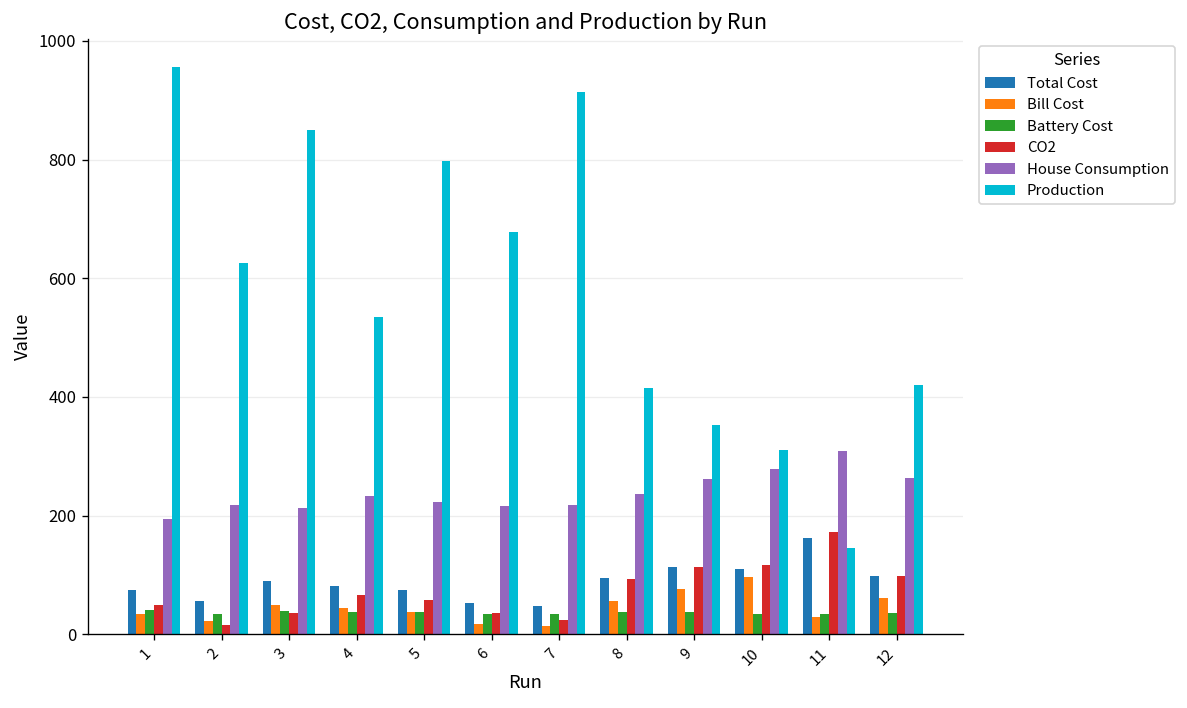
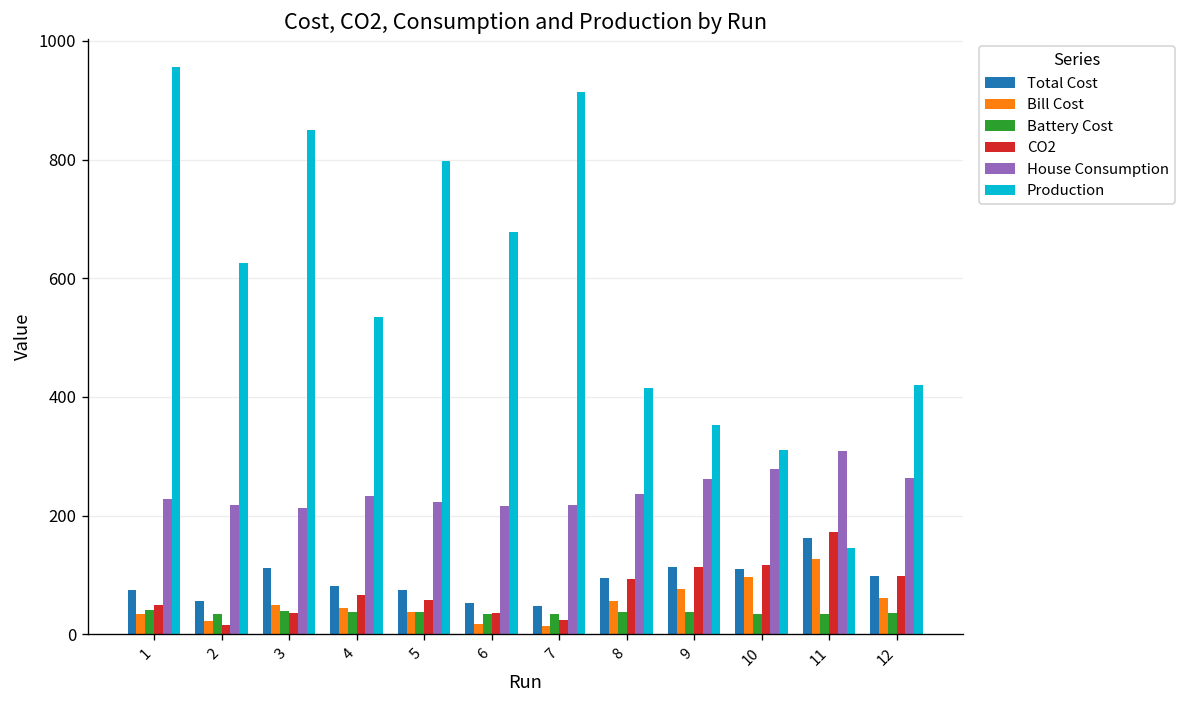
  {
    "Total Cost": {
      "1": 80,
      "2": 60,
-     "3": 90,
+     "3": 110,
      "4": 80,
      "5": 70,
      "6": 50,
      "7": 50,
      "8": 90,
      "9": 110,
      "10": 110,
      "11": 160,
      "12": 100
    },
    "Bill Cost": {
      "1": 30,
      "2": 20,
      "3": 50,
      "4": 40,
      "5": 40,
      "6": 20,
      "7": 10,
      "8": 60,
      "9": 80,
      "10": 100,
-     "11": 30,
+     "11": 130,
      "12": 60
    },
    "Battery Cost": {
      "1": 40,
      "2": 30,
      "3": 40,
      "4": 40,
      "5": 40,
      "6": 40,
      "7": 30,
      "8": 40,
      "9": 40,
      "10": 30,
      "11": 30,
      "12": 40
    },
    "CO2": {
      "1": 50,
      "2": 20,
      "3": 40,
      "4": 70,
      "5": 60,
      "6": 40,
      "7": 20,
      "8": 90,
      "9": 110,
      "10": 120,
      "11": 170,
      "12": 100
    },
    "House Consumption": {
-     "1": 190,
+     "1": 230,
      "2": 220,
      "3": 210,
      "4": 230,
      "5": 220,
      "6": 220,
      "7": 220,
      "8": 240,
      "9": 260,
      "10": 280,
      "11": 310,
      "12": 260
    },
    "Production": {
      "1": 960,
      "2": 630,
      "3": 850,
      "4": 530,
      "5": 800,
      "6": 680,
      "7": 910,
      "8": 410,
      "9": 350,
      "10": 310,
      "11": 140,
      "12": 420
    }
  }
